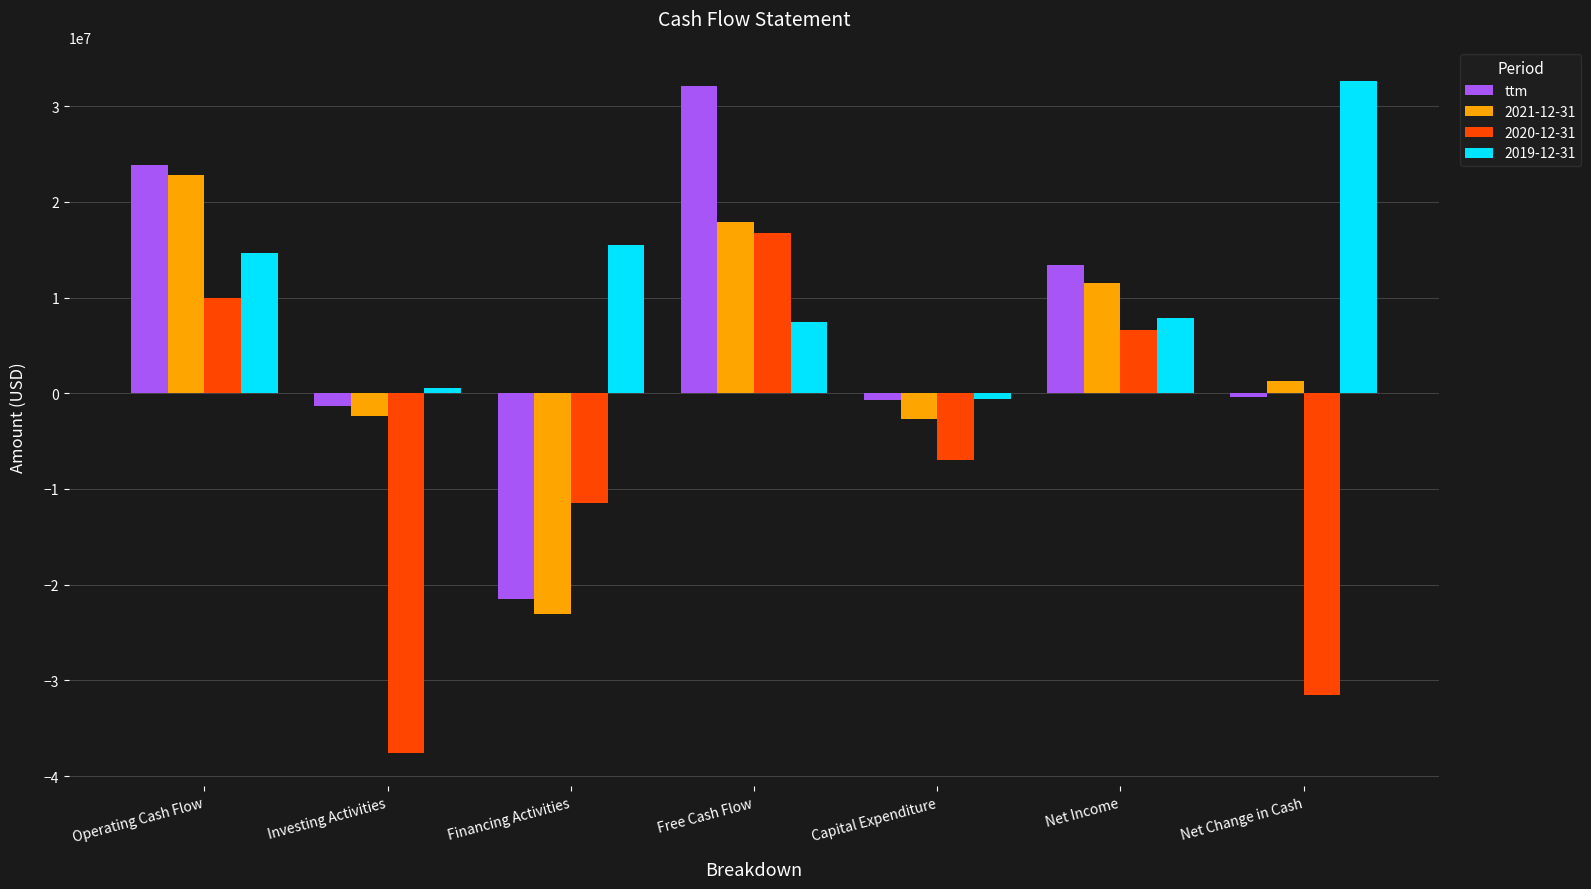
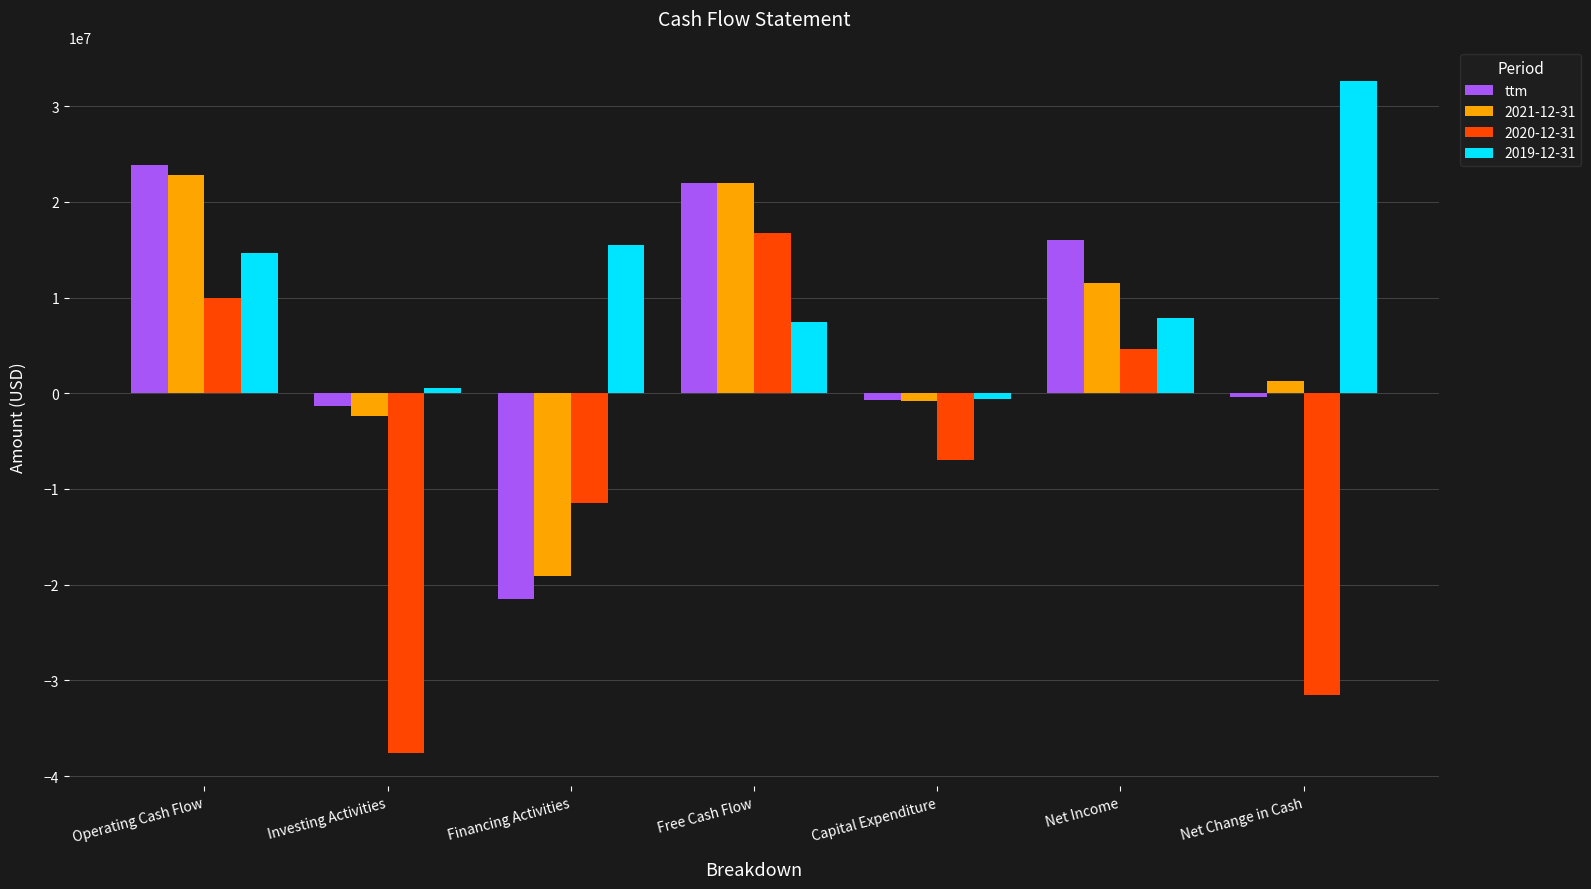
  {
    "ttm": {
      "Operating Cash Flow": 24000000,
      "Investing Activities": -1000000,
      "Financing Activities": -22000000,
-     "Free Cash Flow": 32000000,
+     "Free Cash Flow": 22000000,
      "Capital Expenditure": -1000000,
-     "Net Income": 13000000,
+     "Net Income": 16000000,
      "Net Change in Cash": 0
    },
    "2021-12-31": {
      "Operating Cash Flow": 23000000,
      "Investing Activities": -2000000,
-     "Financing Activities": -23000000,
-     "Free Cash Flow": 18000000,
-     "Capital Expenditure": -3000000,
+     "Financing Activities": -19000000,
+     "Free Cash Flow": 22000000,
+     "Capital Expenditure": -1000000,
      "Net Income": 12000000,
      "Net Change in Cash": 1000000
    },
    "2020-12-31": {
      "Operating Cash Flow": 10000000,
      "Investing Activities": -38000000,
      "Financing Activities": -12000000,
      "Free Cash Flow": 17000000,
      "Capital Expenditure": -7000000,
-     "Net Income": 7000000,
+     "Net Income": 5000000,
      "Net Change in Cash": -31000000
    },
    "2019-12-31": {
      "Operating Cash Flow": 15000000,
      "Investing Activities": 1000000,
      "Financing Activities": 15000000,
      "Free Cash Flow": 7000000,
      "Capital Expenditure": -1000000,
      "Net Income": 8000000,
      "Net Change in Cash": 33000000
    }
  }
